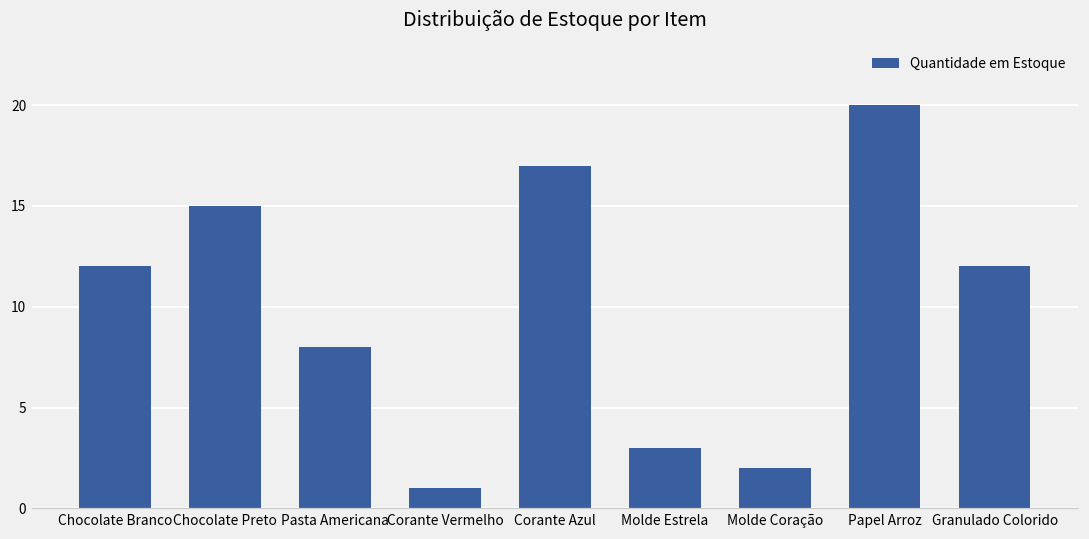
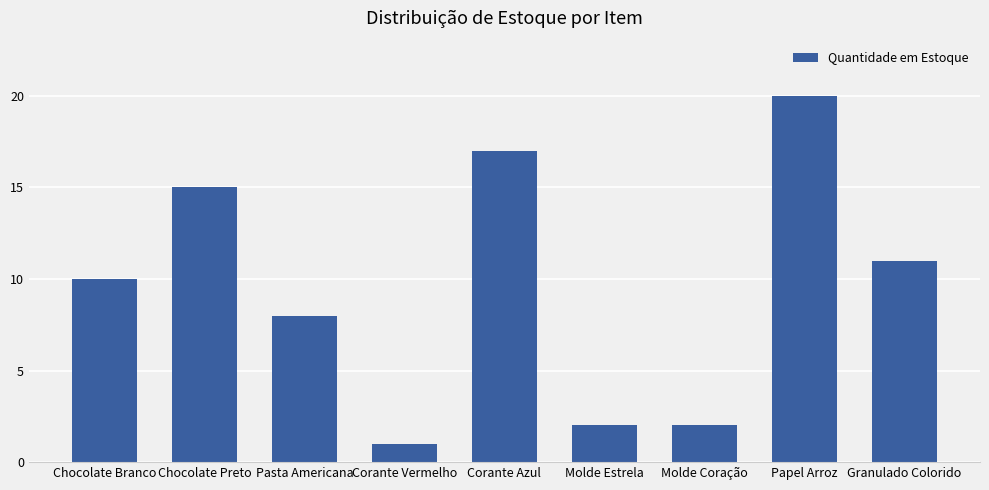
  {
-   "Chocolate Branco": 12,
+   "Chocolate Branco": 10,
    "Chocolate Preto": 15,
    "Pasta Americana": 8,
    "Corante Vermelho": 1,
    "Corante Azul": 17,
-   "Molde Estrela": 3,
+   "Molde Estrela": 2,
    "Molde Coração": 2,
    "Papel Arroz": 20,
-   "Granulado Colorido": 12
+   "Granulado Colorido": 11
  }
